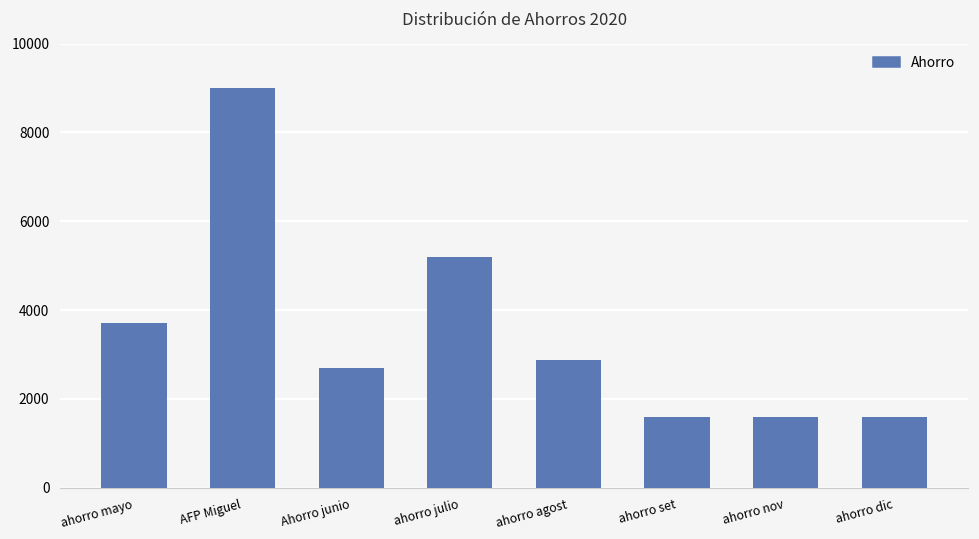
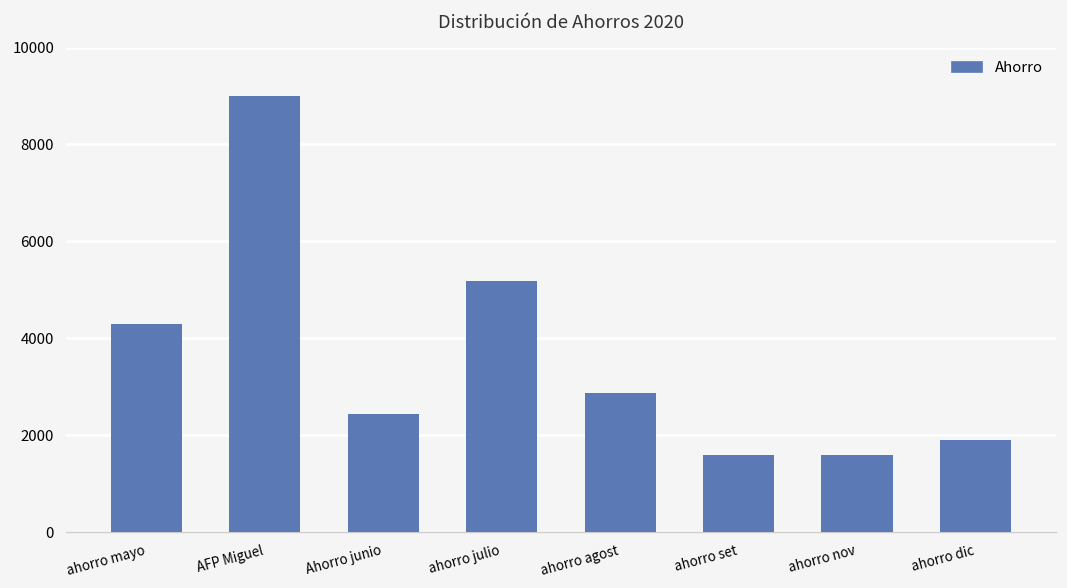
  {
-   "ahorro mayo": 3700,
+   "ahorro mayo": 4300,
    "AFP Miguel": 9000,
-   "Ahorro junio": 2700,
+   "Ahorro junio": 2400,
    "ahorro julio": 5200,
    "ahorro agost": 2900,
    "ahorro set": 1600,
    "ahorro nov": 1600,
-   "ahorro dic": 1600
+   "ahorro dic": 1900
  }
